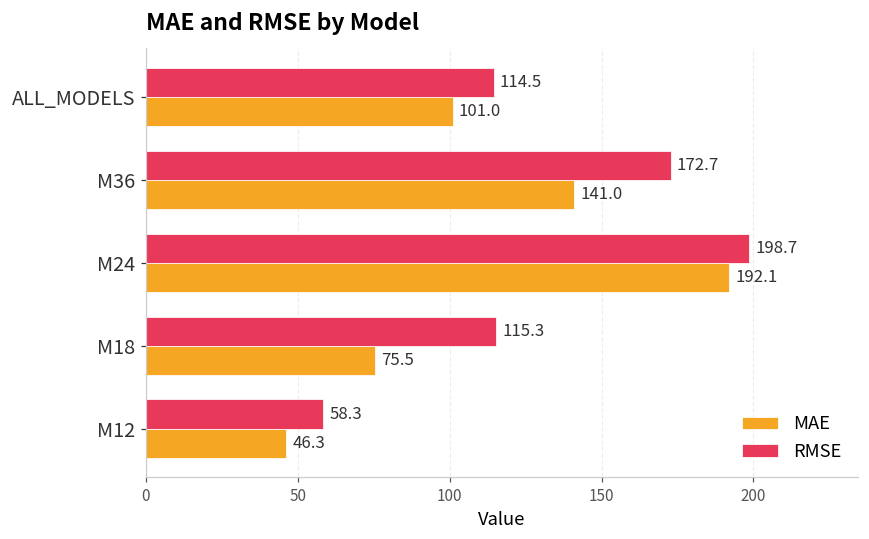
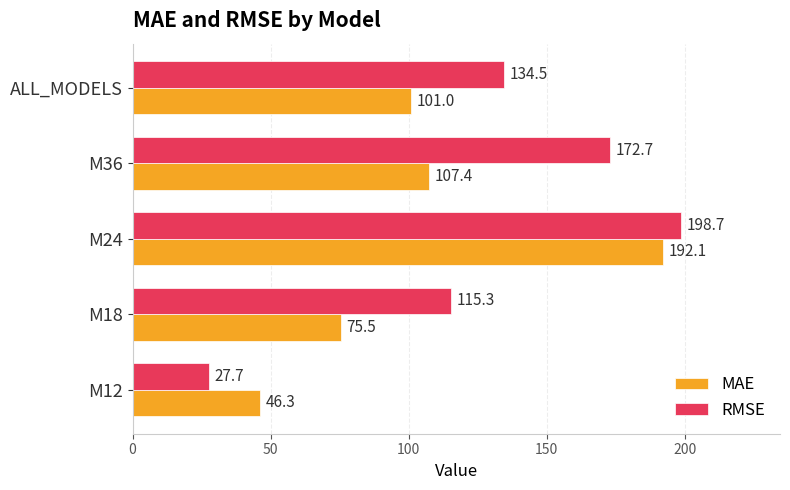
  {
    "MAE": {
      "ALL_MODELS": 101.0,
-     "M36": 141.0,
+     "M36": 107.4,
      "M24": 192.1,
      "M18": 75.5,
      "M12": 46.3
    },
    "RMSE": {
-     "ALL_MODELS": 114.5,
+     "ALL_MODELS": 134.5,
      "M36": 172.7,
      "M24": 198.7,
      "M18": 115.3,
-     "M12": 58.3
+     "M12": 27.7
    }
  }
